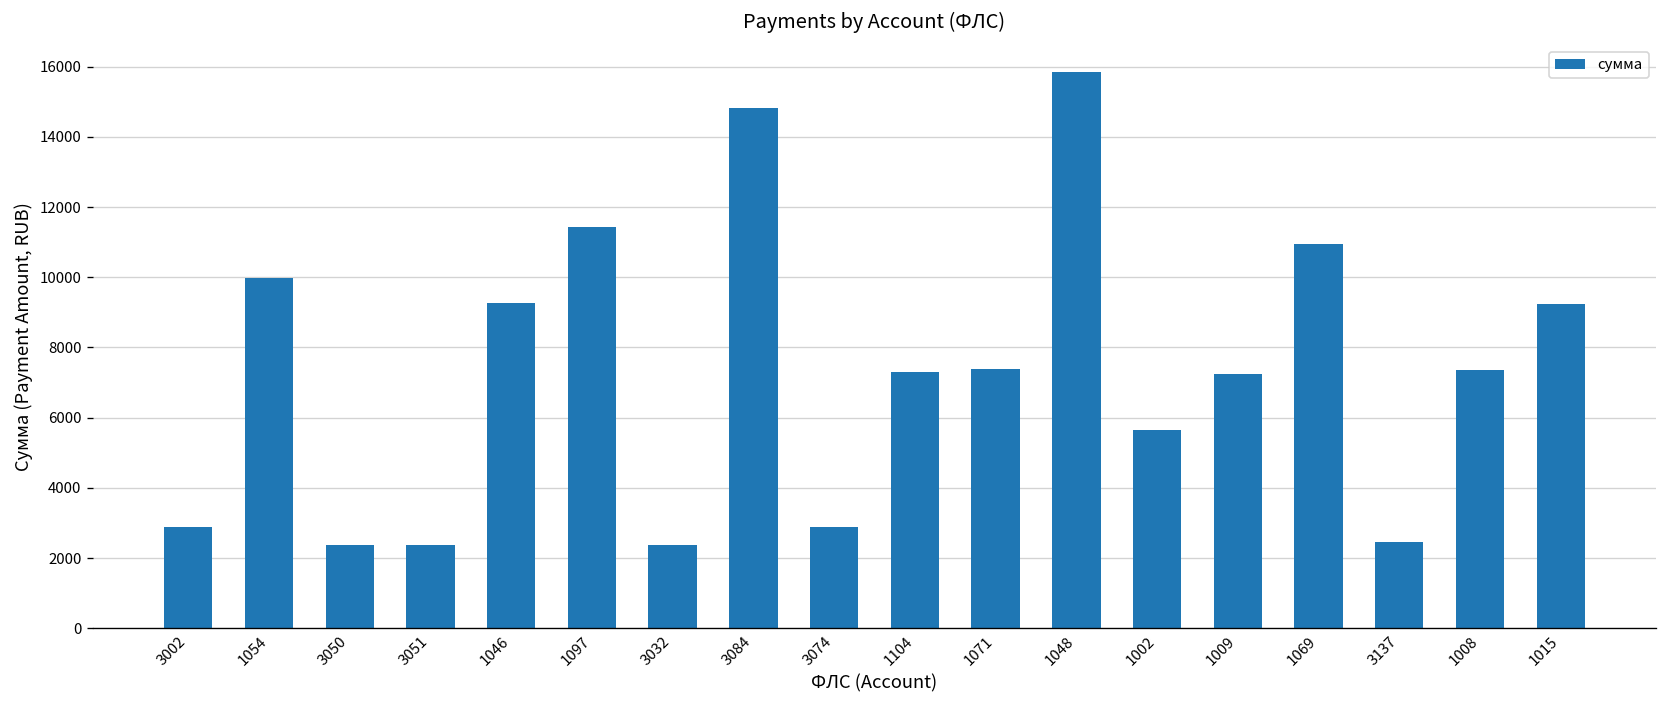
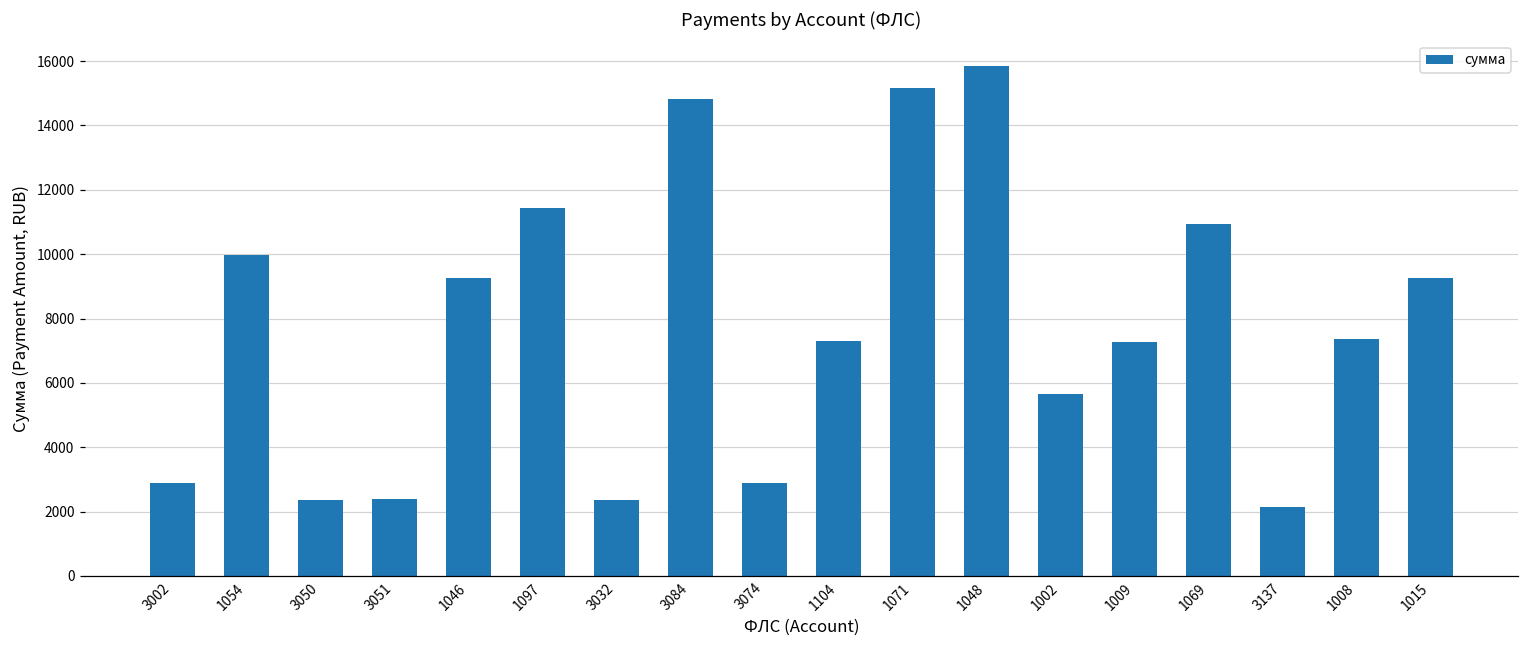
  {
    "3002": 2900,
    "1054": 10000,
    "3050": 2400,
    "3051": 2400,
    "1046": 9300,
    "1097": 11400,
    "3032": 2400,
    "3084": 14800,
    "3074": 2900,
    "1104": 7300,
-   "1071": 7400,
+   "1071": 15200,
    "1048": 15800,
    "1002": 5600,
    "1009": 7300,
    "1069": 10900,
-   "3137": 2400,
+   "3137": 2100,
    "1008": 7400,
    "1015": 9200
  }
